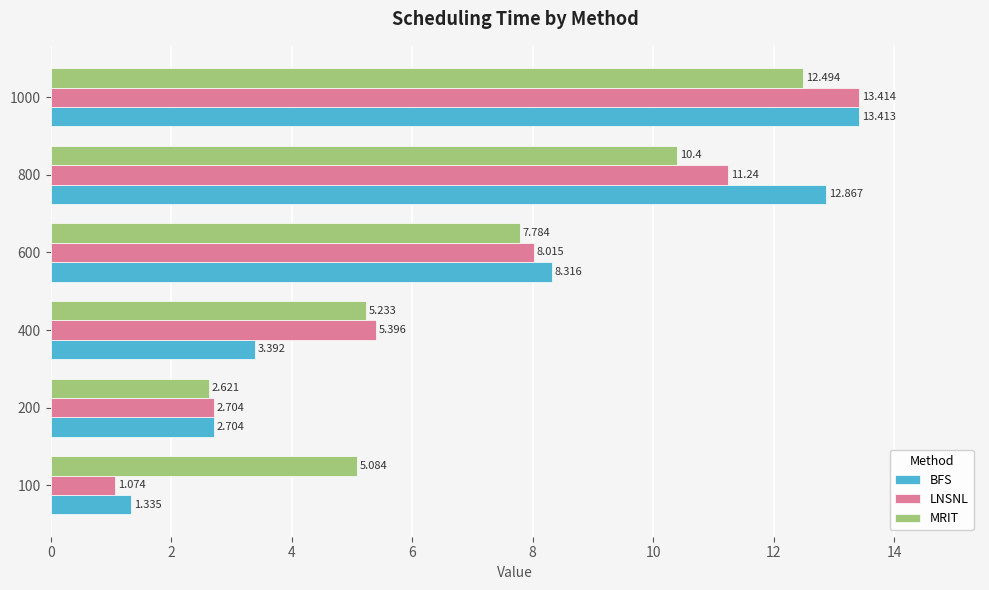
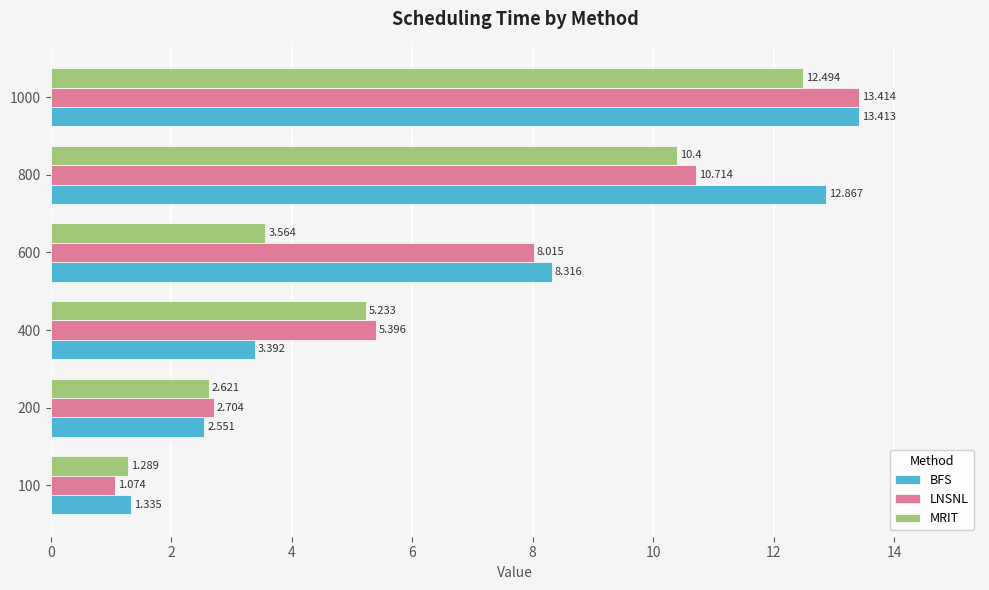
  {
    "BFS": {
      "1000": 13.413,
      "800": 12.867,
      "600": 8.316,
      "400": 3.392,
-     "200": 2.704,
+     "200": 2.551,
      "100": 1.335
    },
    "LNSNL": {
      "1000": 13.414,
-     "800": 11.24,
+     "800": 10.714,
      "600": 8.015,
      "400": 5.396,
      "200": 2.704,
      "100": 1.074
    },
    "MRIT": {
      "1000": 12.494,
      "800": 10.4,
-     "600": 7.784,
+     "600": 3.564,
      "400": 5.233,
      "200": 2.621,
-     "100": 5.084
+     "100": 1.289
    }
  }
